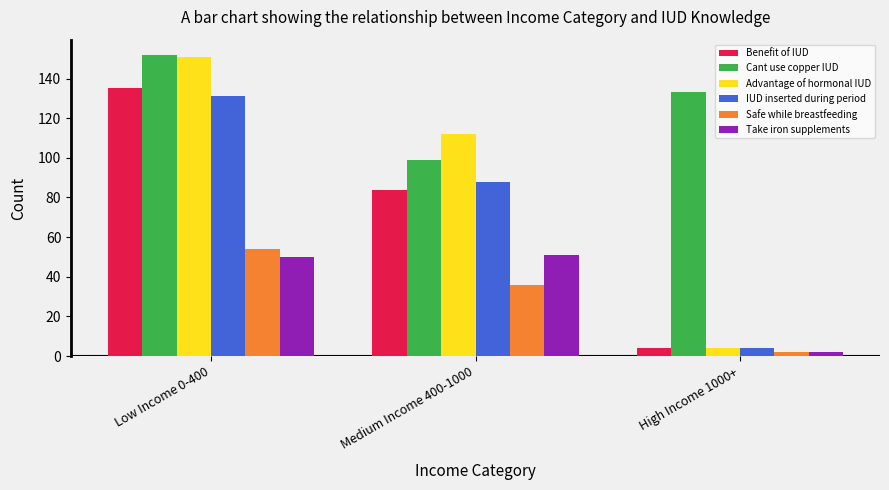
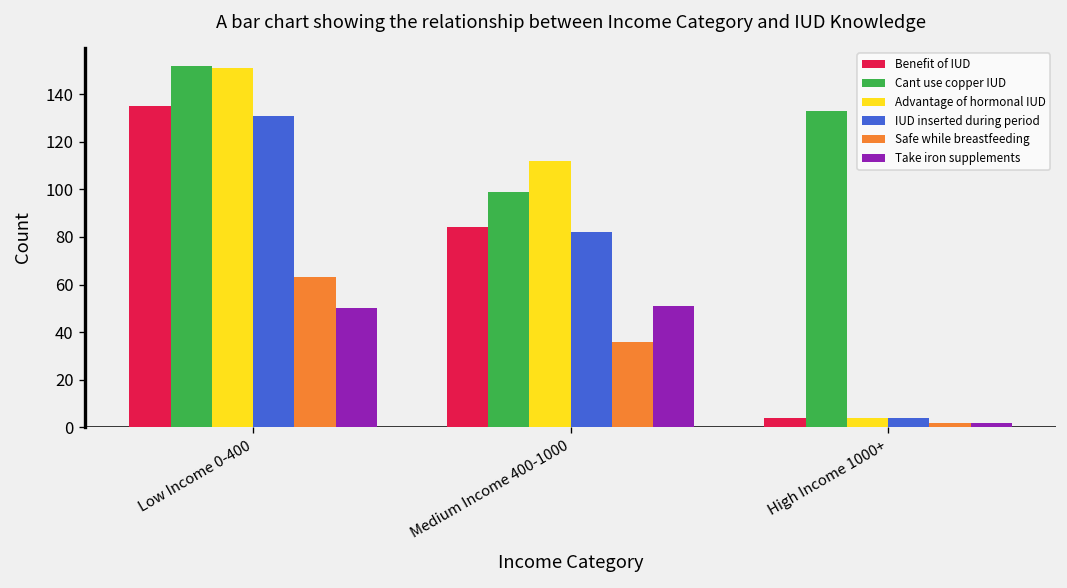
  {
    "Benefit of IUD": {
      "Low Income 0-400": 135,
      "Medium Income 400-1000": 84,
      "High Income 1000+": 4
    },
    "Cant use copper IUD": {
      "Low Income 0-400": 152,
      "Medium Income 400-1000": 99,
      "High Income 1000+": 133
    },
    "Advantage of hormonal IUD": {
      "Low Income 0-400": 151,
      "Medium Income 400-1000": 112,
      "High Income 1000+": 4
    },
    "IUD inserted during period": {
      "Low Income 0-400": 131,
-     "Medium Income 400-1000": 88,
+     "Medium Income 400-1000": 82,
      "High Income 1000+": 4
    },
    "Safe while breastfeeding": {
-     "Low Income 0-400": 54,
+     "Low Income 0-400": 63,
      "Medium Income 400-1000": 36,
      "High Income 1000+": 2
    },
    "Take iron supplements": {
      "Low Income 0-400": 50,
      "Medium Income 400-1000": 51,
      "High Income 1000+": 2
    }
  }
